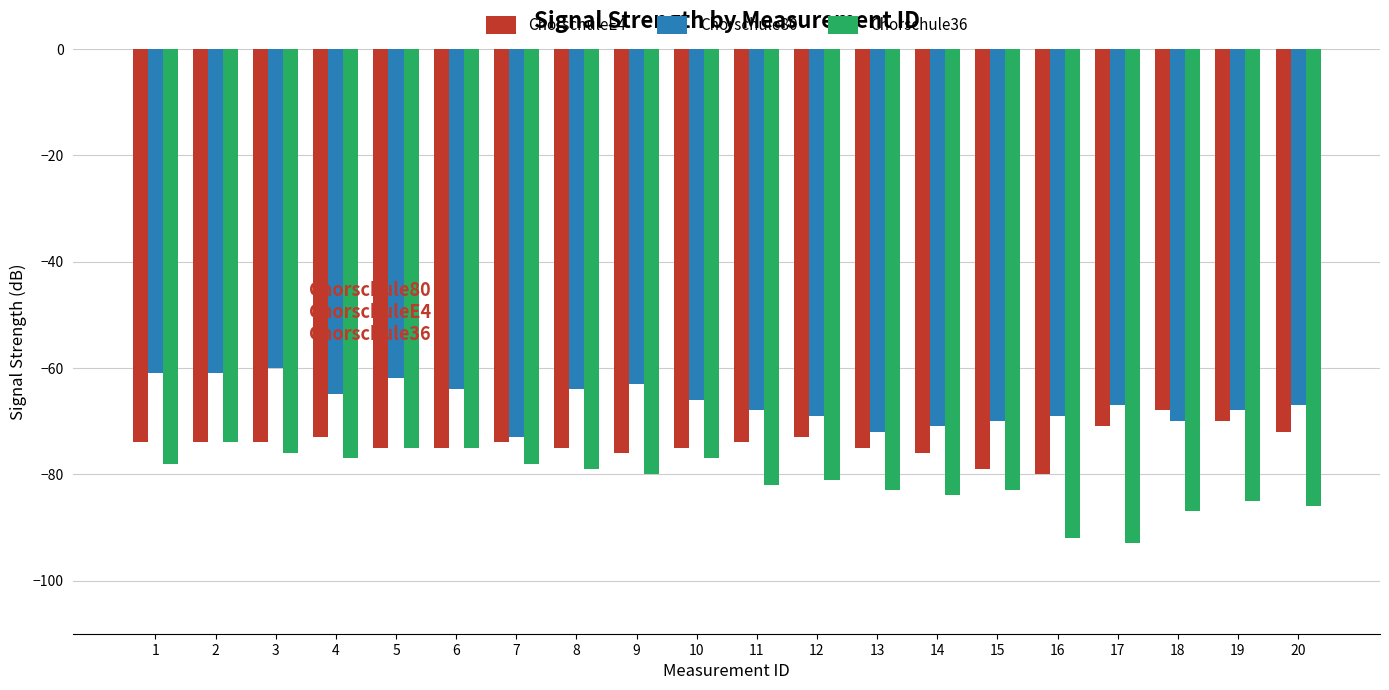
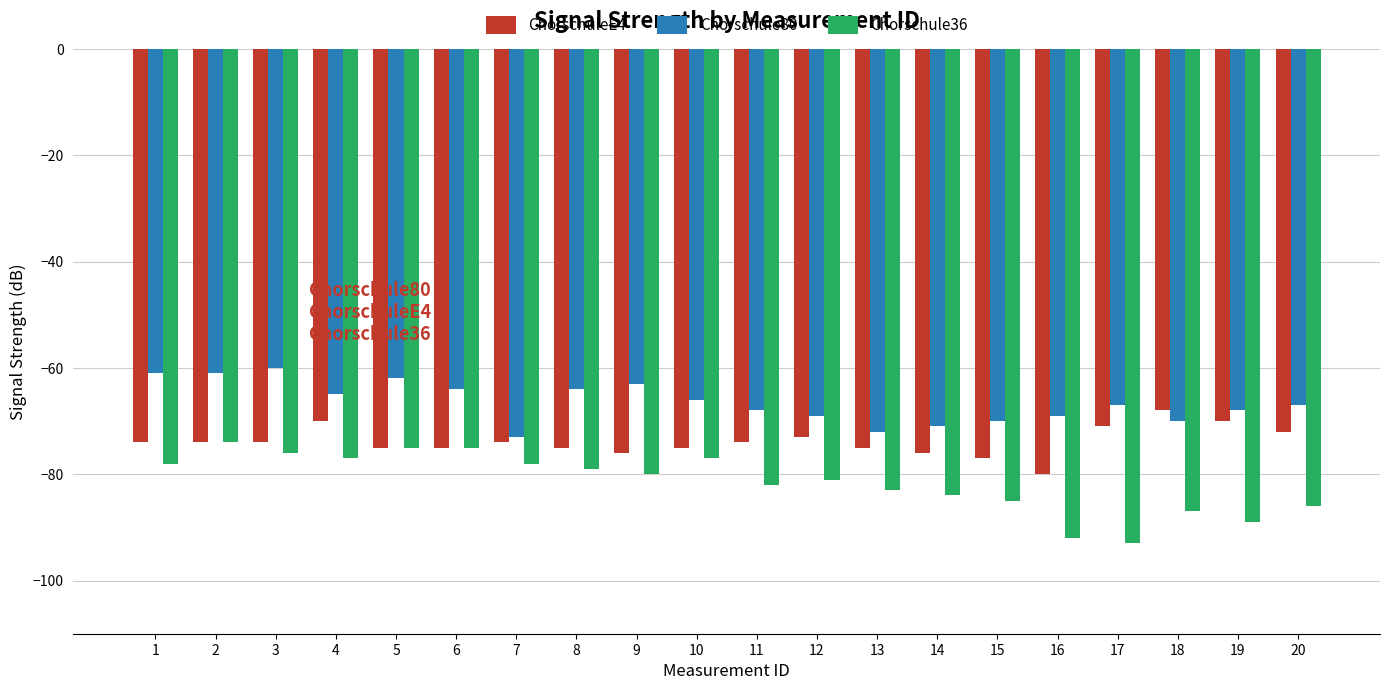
  {
    "ChorschuleE4": {
      "1": -74,
      "2": -74,
      "3": -74,
-     "4": -73,
+     "4": -70,
      "5": -75,
      "6": -75,
      "7": -74,
      "8": -75,
      "9": -76,
      "10": -75,
      "11": -74,
      "12": -73,
      "13": -75,
      "14": -76,
-     "15": -79,
+     "15": -77,
      "16": -80,
      "17": -71,
      "18": -68,
      "19": -70,
      "20": -72
    },
    "Chorschule80": {
      "1": -61,
      "2": -61,
      "3": -60,
      "4": -65,
      "5": -62,
      "6": -64,
      "7": -73,
      "8": -64,
      "9": -63,
      "10": -66,
      "11": -68,
      "12": -69,
      "13": -72,
      "14": -71,
      "15": -70,
      "16": -69,
      "17": -67,
      "18": -70,
      "19": -68,
      "20": -67
    },
    "Chorschule36": {
      "1": -78,
      "2": -74,
      "3": -76,
      "4": -77,
      "5": -75,
      "6": -75,
      "7": -78,
      "8": -79,
      "9": -80,
      "10": -77,
      "11": -82,
      "12": -81,
      "13": -83,
      "14": -84,
-     "15": -83,
+     "15": -85,
      "16": -92,
      "17": -93,
      "18": -87,
-     "19": -85,
+     "19": -89,
      "20": -86
    }
  }
